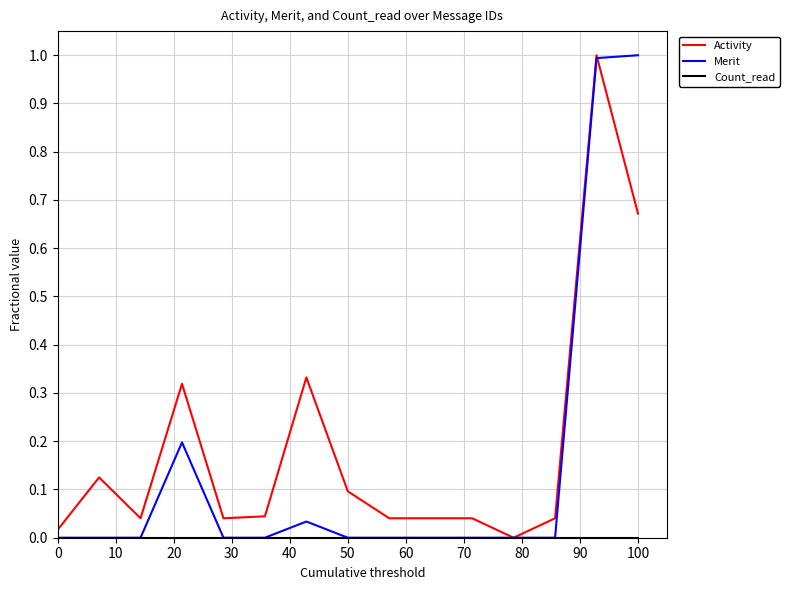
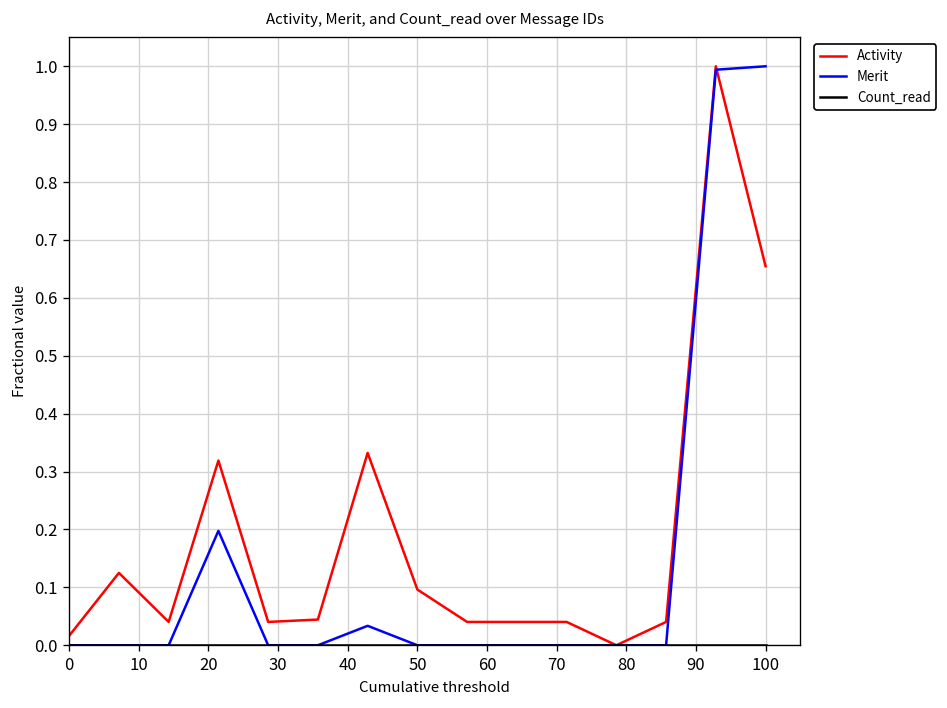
  {
    "Activity": {
      "0": 0.02,
      "50": 0.10,
-     "100": 0.67
+     "100": 0.65
    },
    "Merit": {
      "100": 1.00
    },
    "Count_read": {
      "100": 0.00
    }
  }
